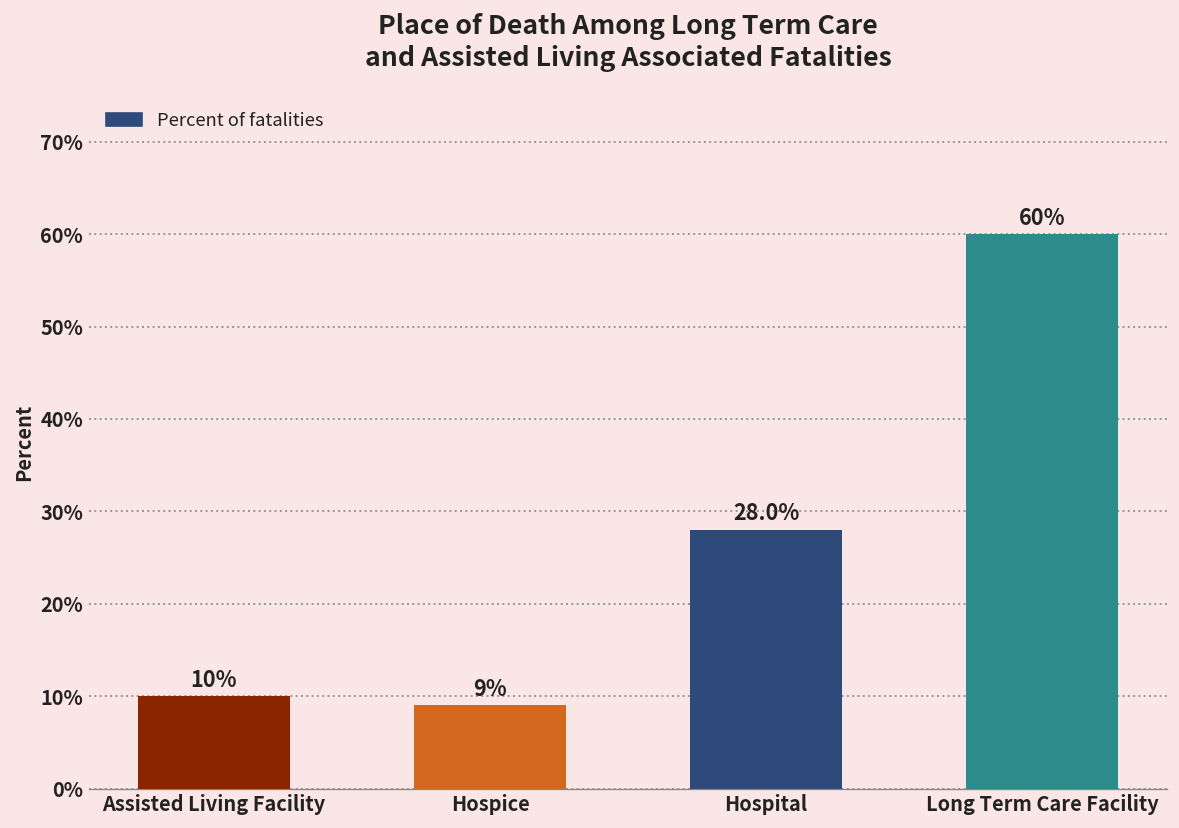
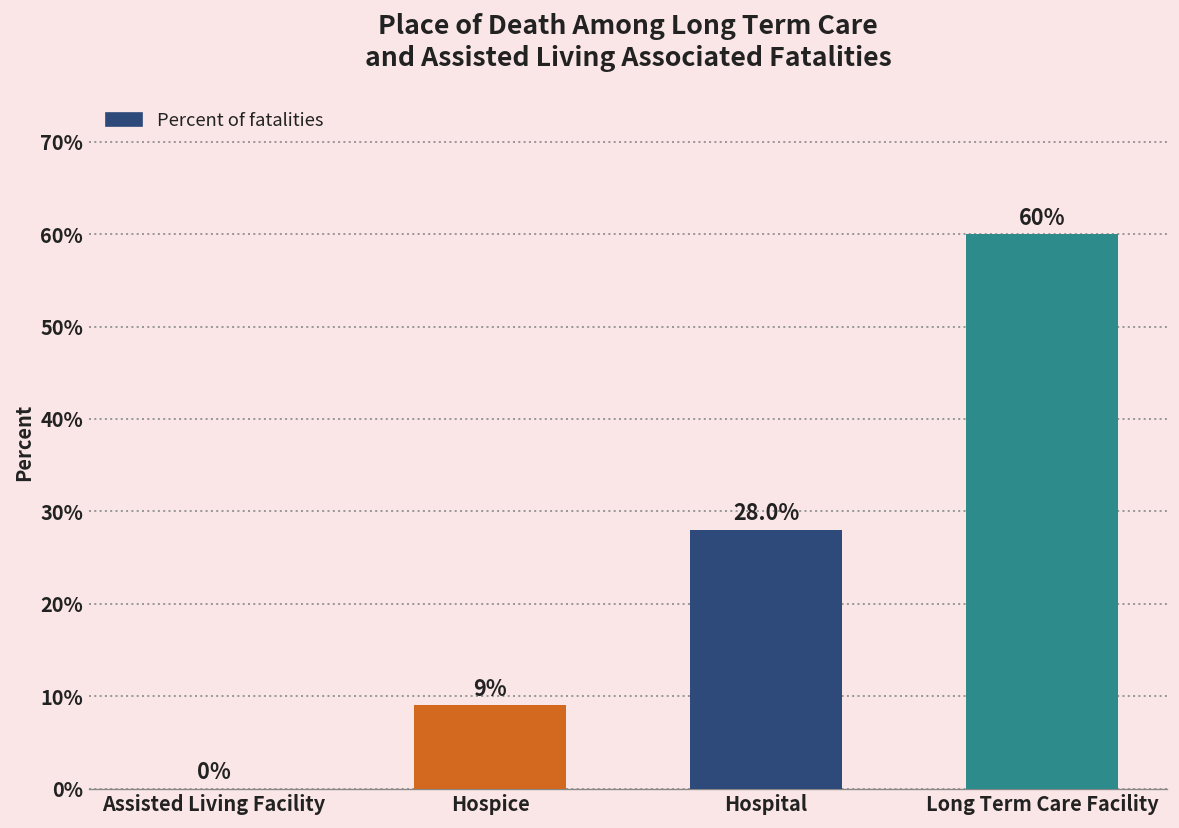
  {
-   "Assisted Living Facility": "10%",
+   "Assisted Living Facility": "0%",
    "Hospice": "9%",
    "Hospital": "28.0%",
    "Long Term Care Facility": "60%"
  }
